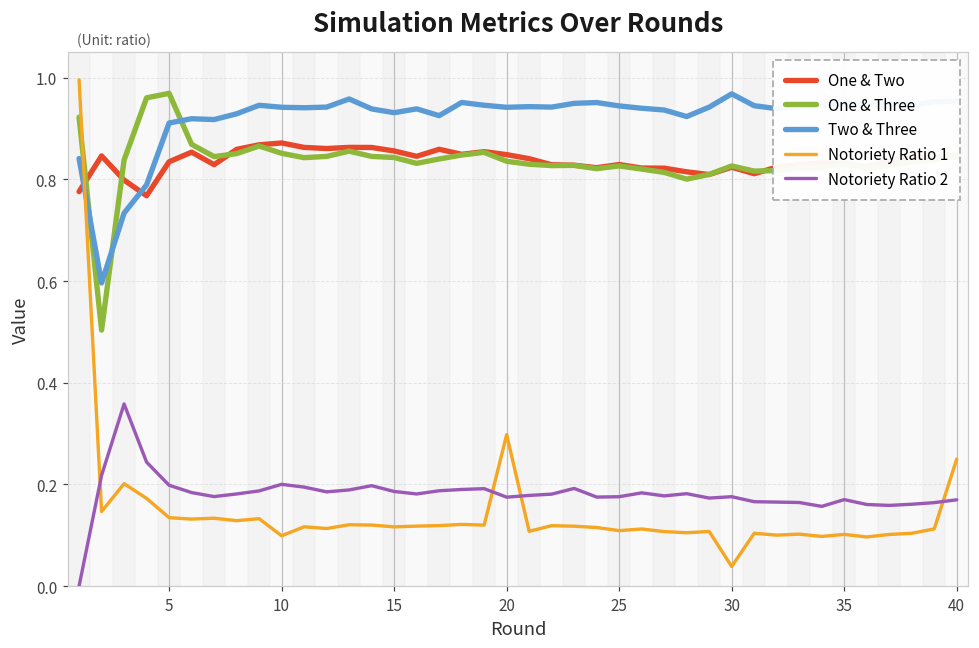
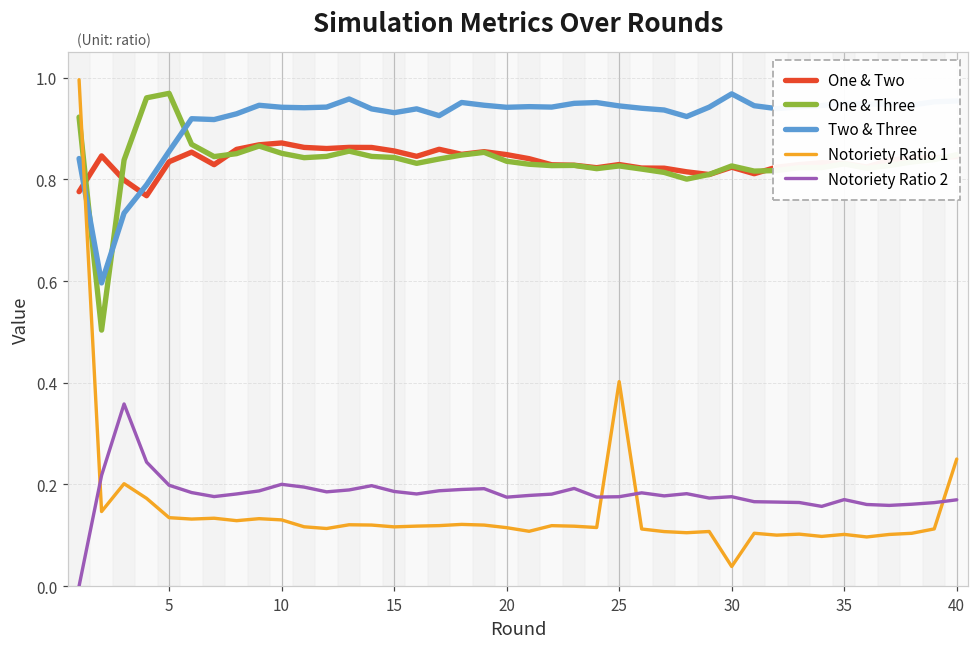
  {
    "One & Two": {
      "5": 0.83,
      "10": 0.87,
      "15": 0.86,
      "20": 0.85
    },
    "One & Three": {
      "5": 0.97,
      "10": 0.85,
      "15": 0.84,
      "20": 0.84
    },
    "Two & Three": {
-     "5": 0.91,
+     "5": 0.86,
      "10": 0.94,
      "15": 0.93,
      "20": 0.94,
      "25": 0.94,
      "30": 0.97
    },
    "Notoriety Ratio 1": {
      "5": 0.13,
-     "10": 0.10,
+     "10": 0.13,
      "15": 0.12,
-     "20": 0.30,
-     "25": 0.11,
+     "20": 0.11,
+     "25": 0.40,
      "30": 0.04,
      "35": 0.10,
      "40": 0.25
    },
    "Notoriety Ratio 2": {
      "5": 0.20,
      "10": 0.20,
      "15": 0.19,
      "20": 0.17,
      "25": 0.18,
      "30": 0.18,
      "35": 0.17,
      "40": 0.17
    }
  }
